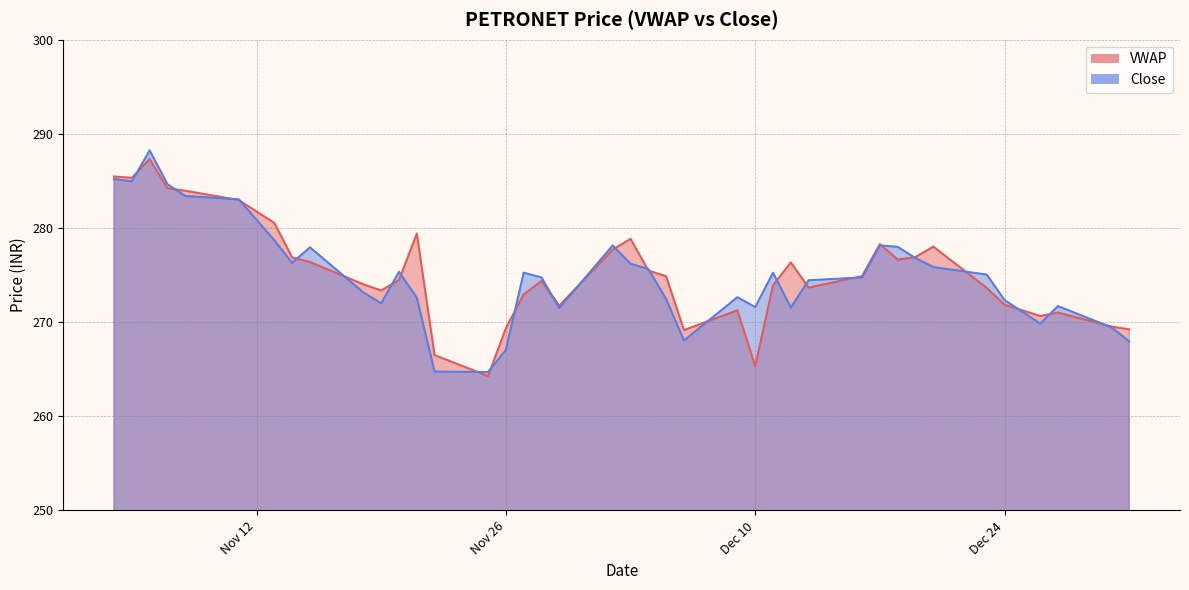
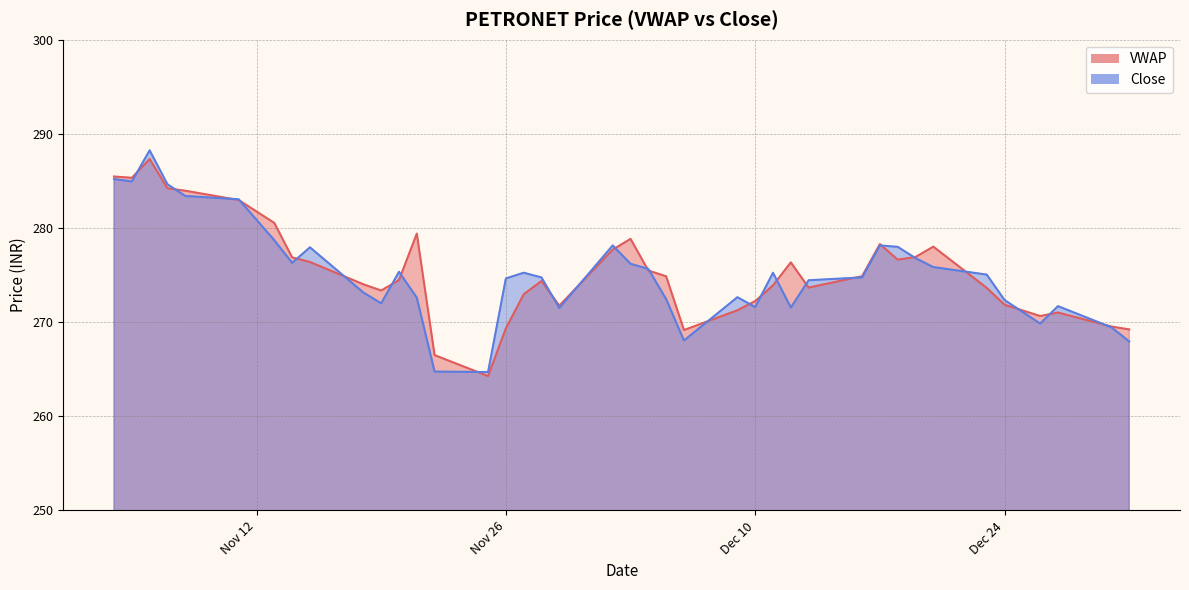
  {
    "VWAP": {
      "Nov 26": 269,
-     "Dec 10": 265,
+     "Dec 10": 272,
      "Dec 24": 272
    },
    "Close": {
-     "Nov 26": 267,
+     "Nov 26": 275,
      "Dec 10": 272,
      "Dec 24": 272
    }
  }
